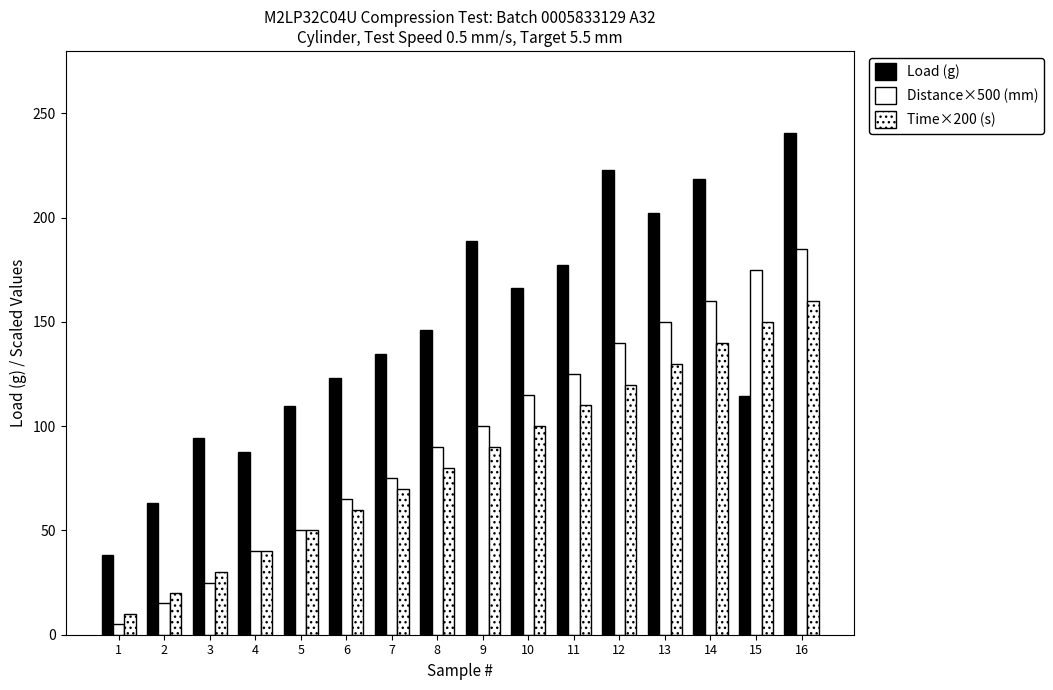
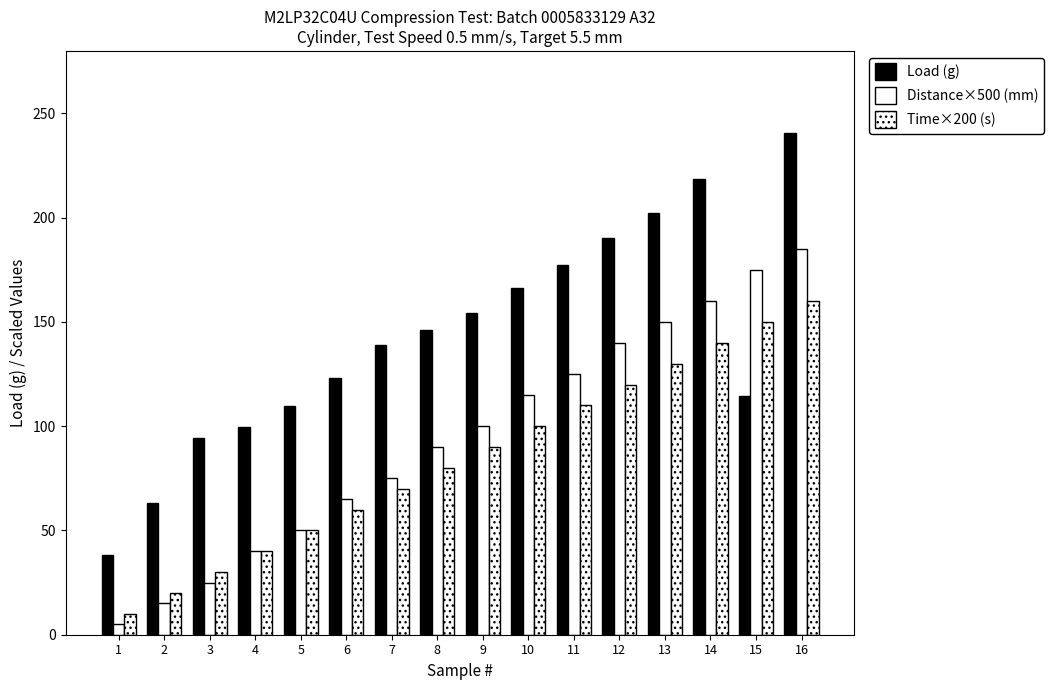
  {
    "Load (g)": {
      "1": 38,
      "2": 63,
      "3": 95,
-     "4": 88,
+     "4": 100,
      "5": 110,
      "6": 123,
-     "7": 135,
+     "7": 139,
      "8": 146,
-     "9": 189,
+     "9": 155,
      "10": 167,
      "11": 178,
-     "12": 223,
+     "12": 191,
      "13": 203,
      "14": 219,
      "15": 114,
      "16": 241
    }
  }
